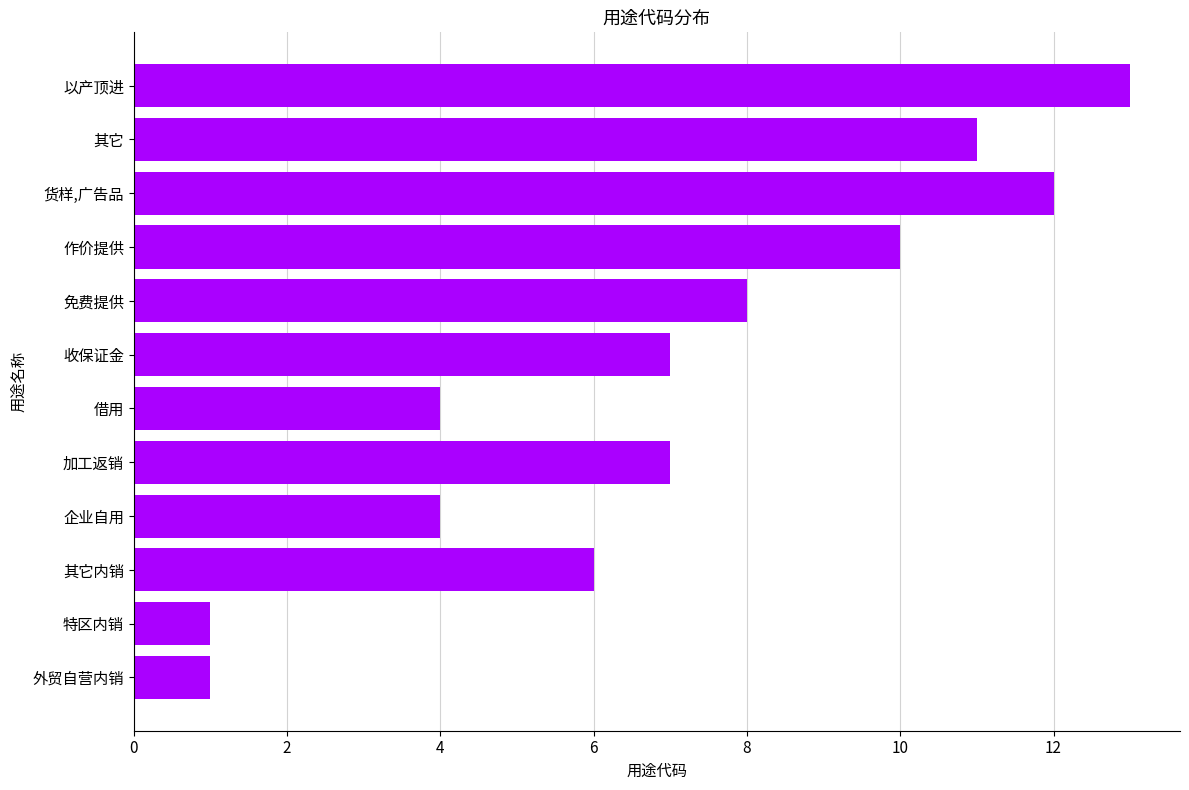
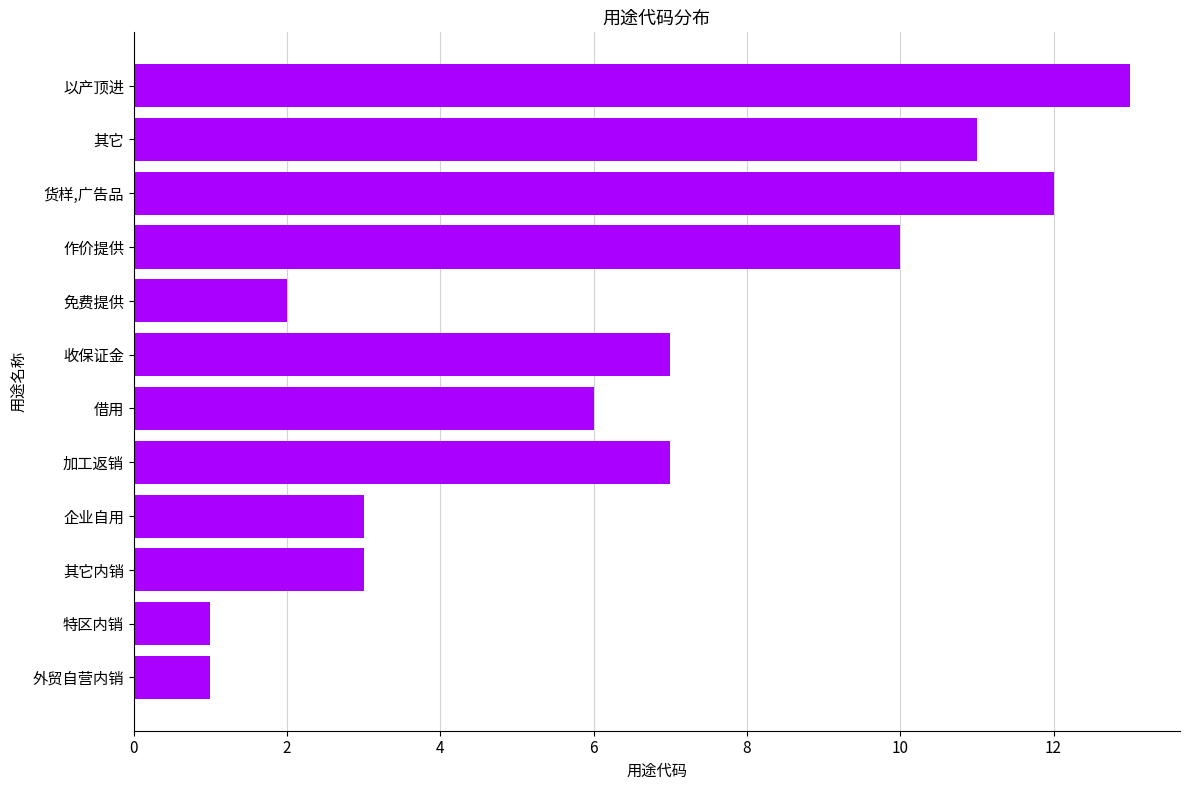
  {
    "以产顶进": 13,
    "其它": 11,
    "货样,广告品": 12,
    "作价提供": 10,
-   "免费提供": 8,
+   "免费提供": 2,
    "收保证金": 7,
-   "借用": 4,
+   "借用": 6,
    "加工返销": 7,
-   "企业自用": 4,
-   "其它内销": 6,
+   "企业自用": 3,
+   "其它内销": 3,
    "特区内销": 1,
    "外贸自营内销": 1
  }
